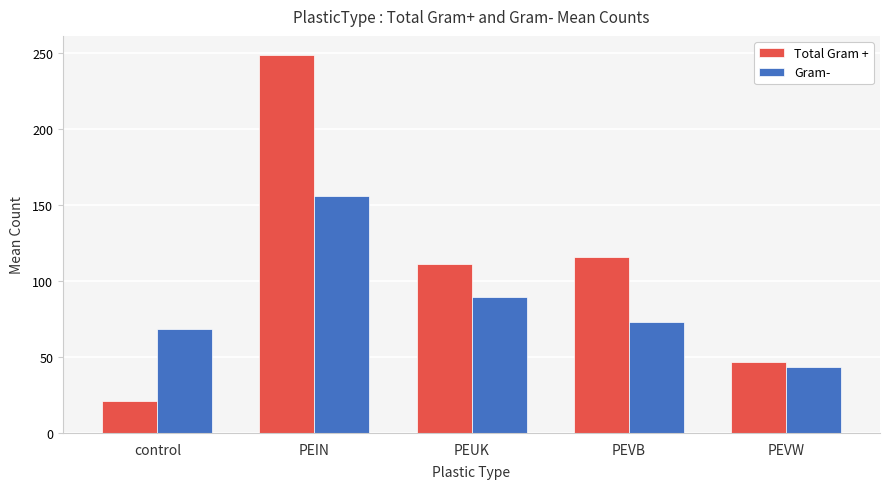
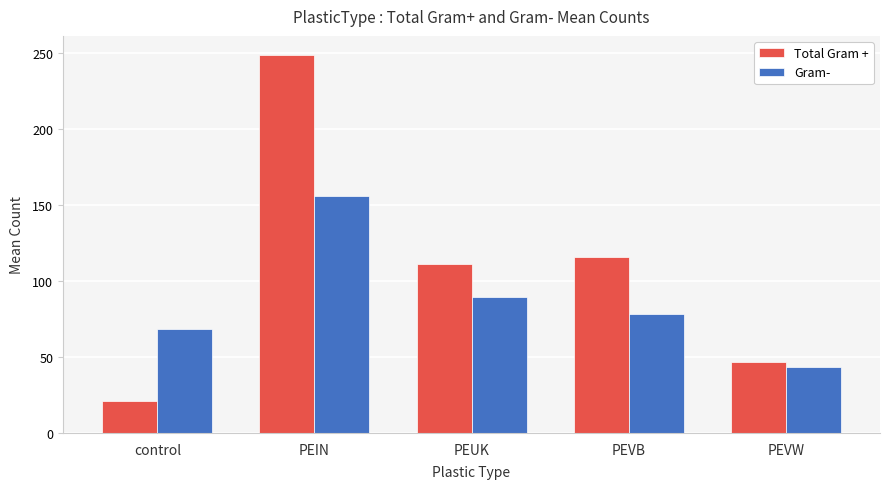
  {
    "Total Gram +": {
      "control": 21,
      "PEIN": 249,
      "PEUK": 111,
      "PEVB": 116,
      "PEVW": 47
    },
    "Gram-": {
      "control": 68,
      "PEIN": 156,
      "PEUK": 89,
-     "PEVB": 73,
+     "PEVB": 78,
      "PEVW": 43
    }
  }
